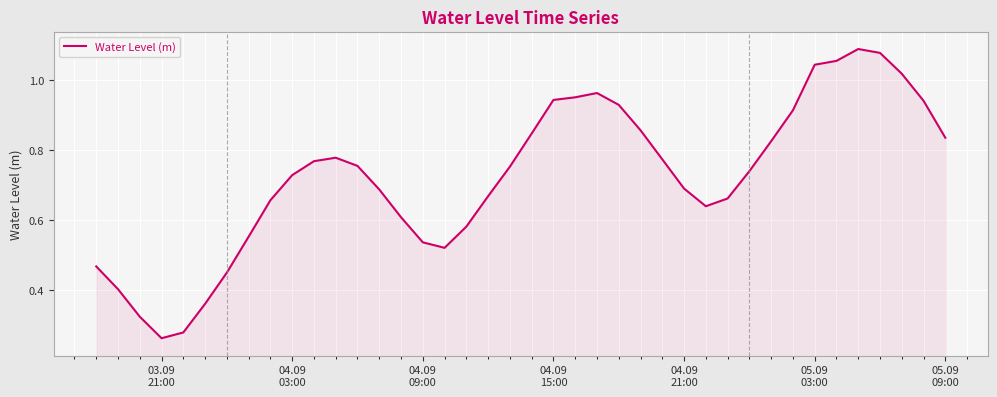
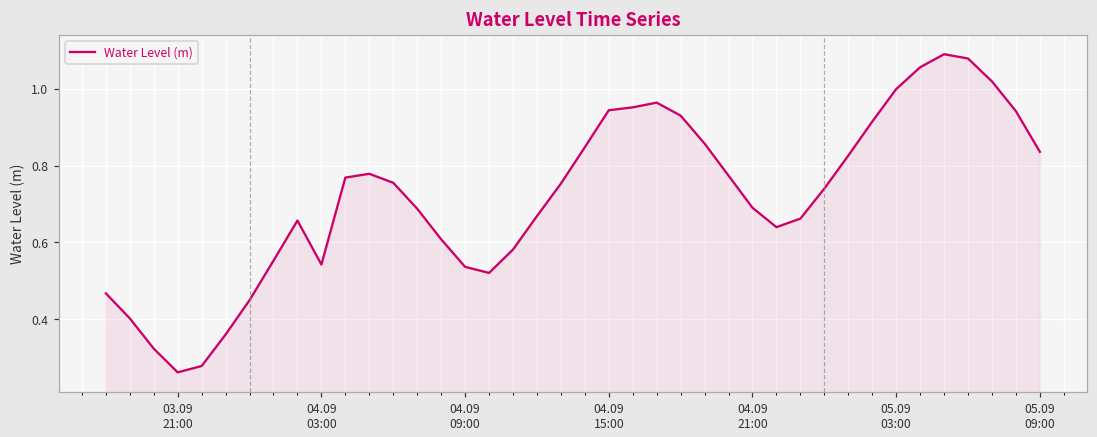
  {
    "03.09 21:00": 0.26,
-   "04.09 03:00": 0.73,
+   "04.09 03:00": 0.54,
    "04.09 09:00": 0.54,
    "04.09 15:00": 0.94,
    "04.09 21:00": 0.69,
-   "05.09 03:00": 1.04,
+   "05.09 03:00": 1.00,
    "05.09 09:00": 0.84
  }
